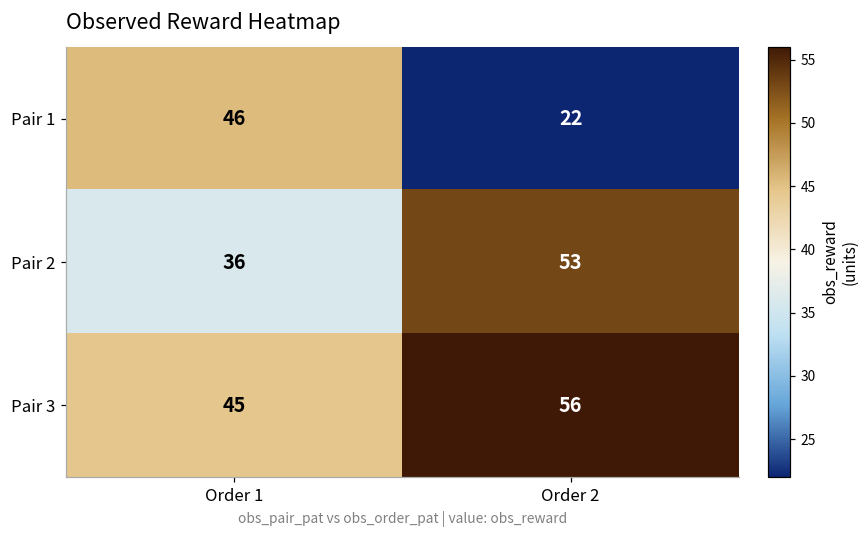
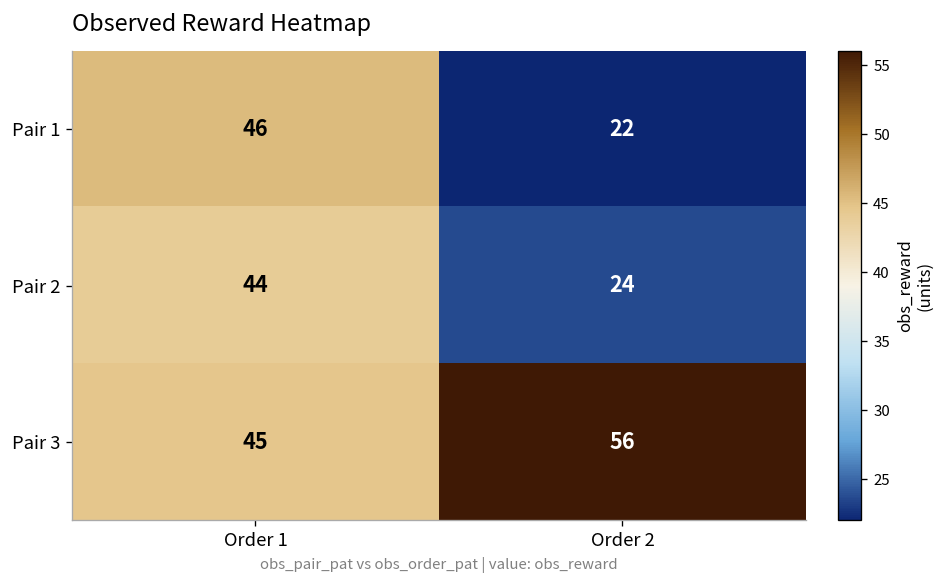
  {
    "Pair 1": {
      "Order 1": 46,
      "Order 2": 22
    },
    "Pair 2": {
-     "Order 1": 36,
-     "Order 2": 53
+     "Order 1": 44,
+     "Order 2": 24
    },
    "Pair 3": {
      "Order 1": 45,
      "Order 2": 56
    }
  }
